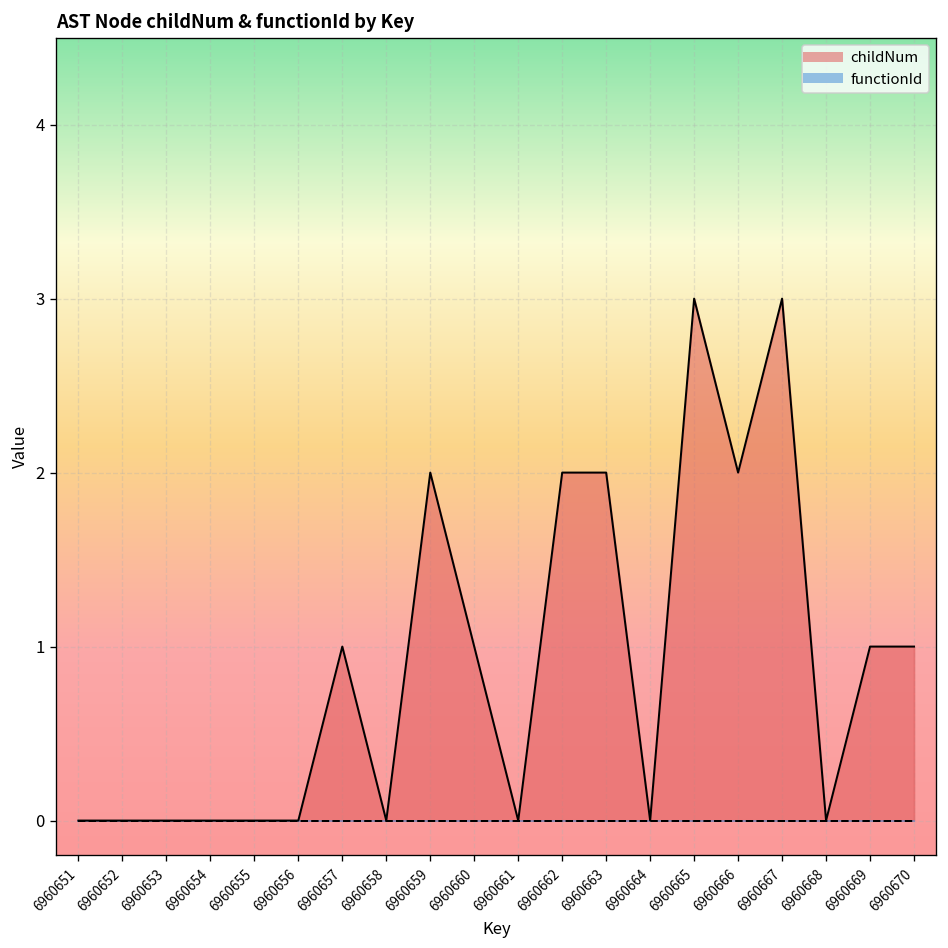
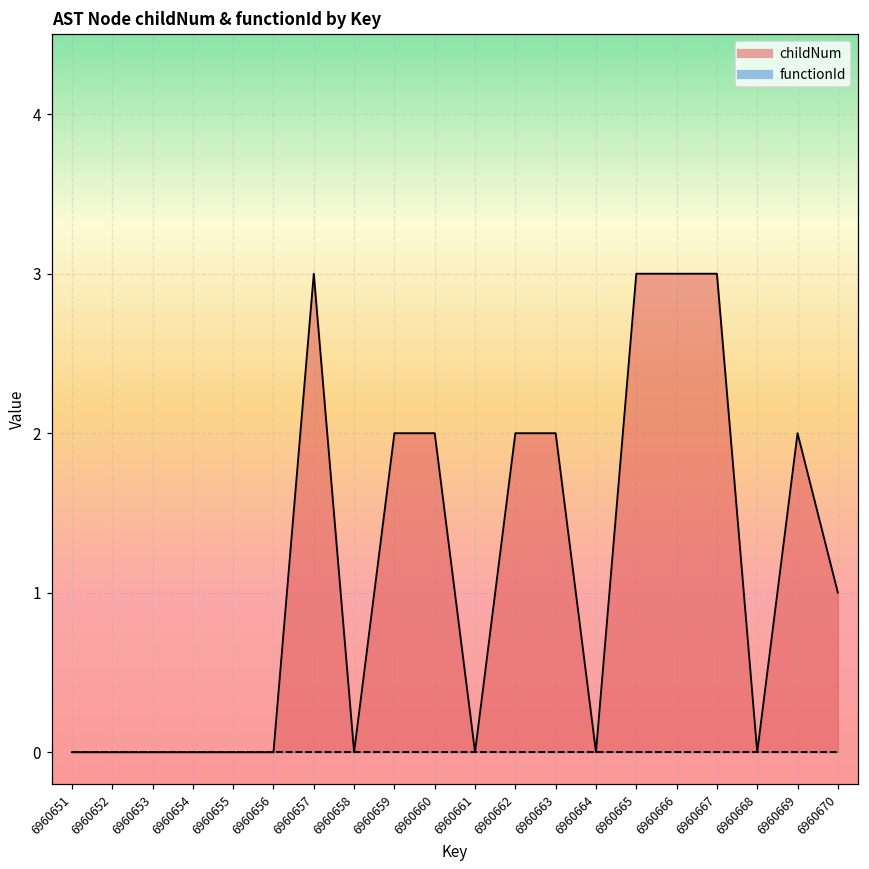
  {
    "childNum": {
-     "6960657": 1,
+     "6960657": 3,
      "6960659": 2,
-     "6960660": 1,
+     "6960660": 2,
      "6960662": 2,
      "6960663": 2,
      "6960665": 3,
-     "6960666": 2,
+     "6960666": 3,
      "6960667": 3,
-     "6960669": 1,
+     "6960669": 2,
      "6960670": 1
    },
    "functionId": {
      "6960657": 0,
      "6960659": 0,
      "6960660": 0,
      "6960662": 0,
      "6960663": 0,
      "6960665": 0,
      "6960666": 0,
      "6960667": 0,
      "6960669": 0,
      "6960670": 0
    }
  }
